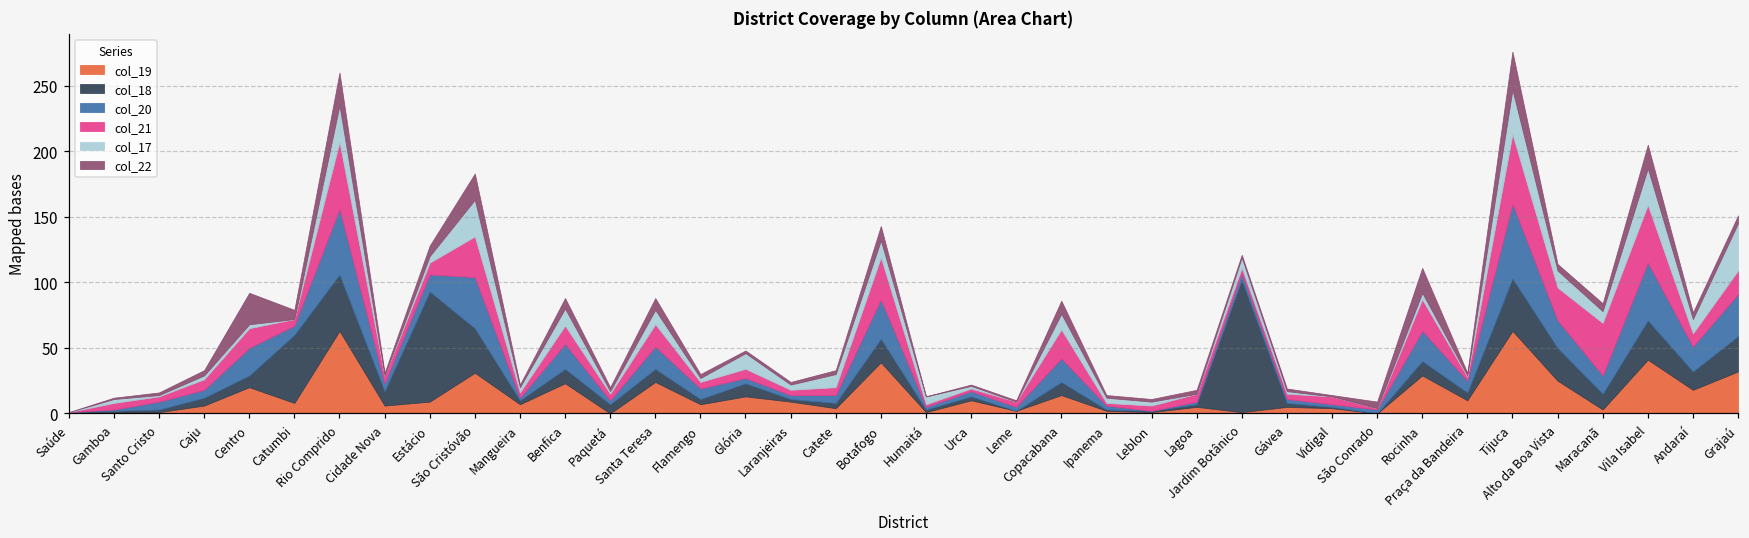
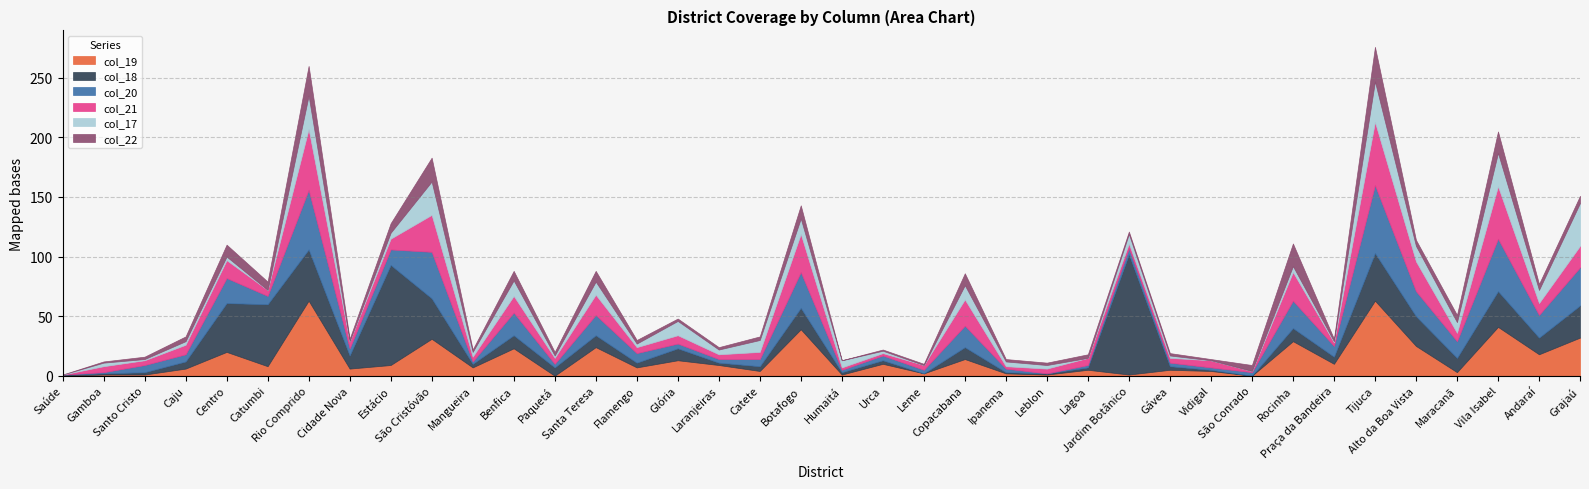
  {
    "col_19": {
      "Caju": 6,
      "Centro": 20,
      "Catumbi": 8,
      "Rio Comprido": 63,
      "Cidade Nova": 6,
      "Estácio": 9,
      "São Cristóvão": 31,
      "Mangueira": 7,
      "Benfica": 23,
      "Paquetá": 0,
      "Santa Teresa": 24,
      "Flamengo": 7,
      "Glória": 13,
      "Catete": 4,
      "Botafogo": 39,
      "Urca": 10,
      "Copacabana": 14,
      "Gávea": 5,
      "Rocinha": 29,
      "Praça da Bandeira": 10,
      "Tijuca": 63,
      "Alto da Boa Vista": 25,
      "Maracanã": 3,
      "Vila Isabel": 41,
      "Andaraí": 18,
      "Grajaú": 32
    },
    "col_18": {
      "Caju": 6,
-     "Centro": 9,
+     "Centro": 41,
      "Catumbi": 52,
      "Rio Comprido": 43,
      "Cidade Nova": 11,
      "Estácio": 84,
      "São Cristóvão": 34,
      "Benfica": 11,
      "Paquetá": 7,
      "Santa Teresa": 10,
      "Flamengo": 4,
      "Glória": 10,
      "Catete": 4,
      "Botafogo": 18,
      "Urca": 3,
      "Copacabana": 10,
      "Jardim Botânico": 101,
      "Gávea": 3,
      "Rocinha": 11,
      "Praça da Bandeira": 6,
      "Tijuca": 40,
      "Alto da Boa Vista": 25,
      "Maracanã": 12,
      "Vila Isabel": 30,
      "Andaraí": 14,
      "Grajaú": 27
    },
    "col_20": {
      "Santo Cristo": 6,
      "Caju": 6,
      "Centro": 21,
      "Catumbi": 7,
      "Rio Comprido": 50,
      "Cidade Nova": 6,
      "Estácio": 13,
      "São Cristóvão": 39,
      "Benfica": 19,
      "Paquetá": 3,
      "Santa Teresa": 17,
      "Flamengo": 8,
      "Glória": 4,
      "Laranjeiras": 3,
      "Catete": 6,
      "Botafogo": 30,
      "Leme": 3,
      "Copacabana": 18,
      "Jardim Botânico": 5,
      "Gávea": 3,
      "Rocinha": 23,
      "Praça da Bandeira": 9,
      "Tijuca": 57,
      "Alto da Boa Vista": 21,
      "Maracanã": 14,
      "Vila Isabel": 44,
      "Andaraí": 19,
      "Grajaú": 32
    },
    "col_21": {
      "Gamboa": 5,
      "Caju": 8,
      "Centro": 15,
      "Rio Comprido": 51,
      "Estácio": 9,
      "São Cristóvão": 31,
      "Mangueira": 4,
      "Benfica": 14,
      "Santa Teresa": 17,
      "Flamengo": 5,
      "Glória": 7,
      "Laranjeiras": 4,
      "Catete": 6,
      "Botafogo": 32,
      "Copacabana": 22,
      "Leblon": 4,
      "Jardim Botânico": 4,
      "Rocinha": 24,
      "Tijuca": 53,
      "Alto da Boa Vista": 25,
-     "Maracanã": 40,
+     "Maracanã": 7,
      "Vila Isabel": 44,
      "Andaraí": 10,
      "Grajaú": 18
    },
    "col_17": {
      "Caju": 3,
      "Centro": 3,
      "Rio Comprido": 28,
      "Estácio": 5,
      "São Cristóvão": 28,
      "Benfica": 13,
      "Santa Teresa": 11,
      "Flamengo": 3,
      "Catete": 10,
      "Botafogo": 13,
      "Copacabana": 12,
      "Rocinha": 5,
      "Tijuca": 34,
      "Alto da Boa Vista": 13,
      "Maracanã": 9,
      "Vila Isabel": 28,
      "Andaraí": 11,
      "Grajaú": 36
    },
    "col_22": {
      "Caju": 4,
-     "Centro": 24,
+     "Centro": 10,
      "Catumbi": 7,
      "Rio Comprido": 25,
      "Estácio": 8,
      "São Cristóvão": 20,
      "Benfica": 8,
      "Paquetá": 3,
      "Santa Teresa": 9,
      "Flamengo": 3,
      "Catete": 3,
      "Botafogo": 11,
      "Copacabana": 10,
      "Lagoa": 3,
      "São Conrado": 5,
      "Rocinha": 19,
      "Tijuca": 29,
      "Alto da Boa Vista": 5,
      "Maracanã": 6,
      "Vila Isabel": 18,
      "Andaraí": 5,
      "Grajaú": 6
    }
  }
